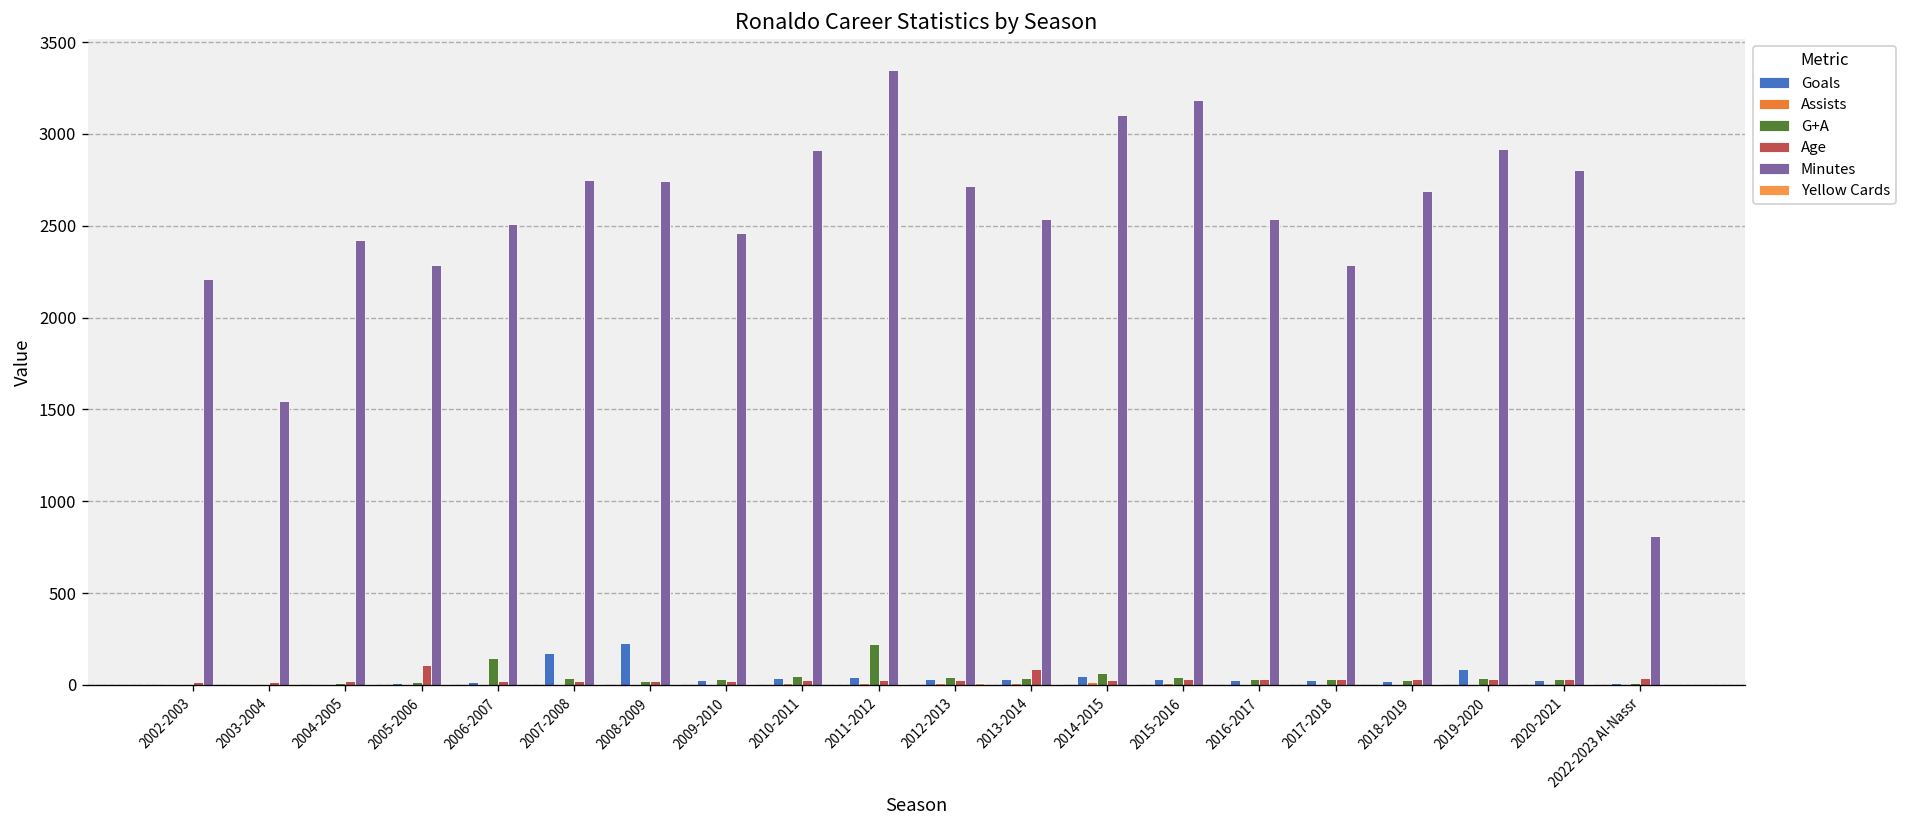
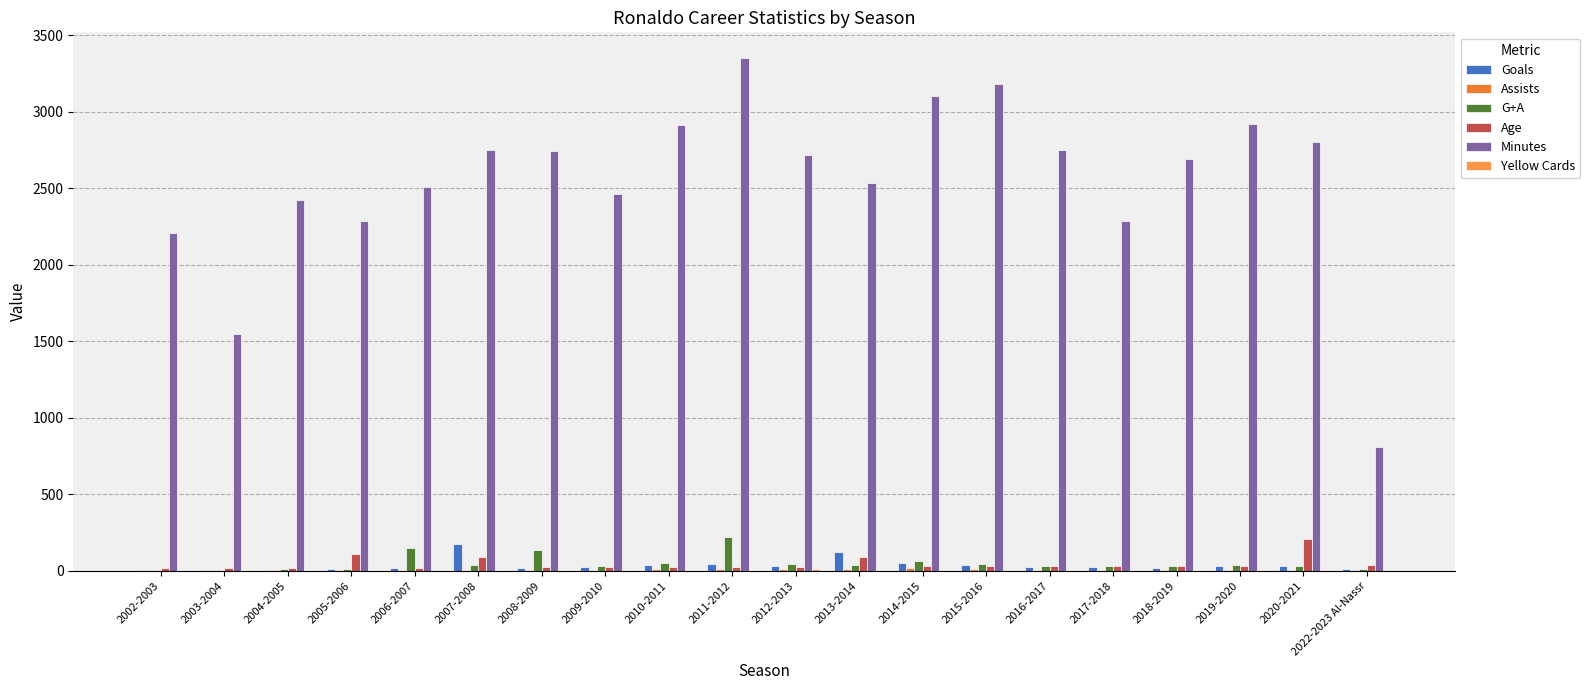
  {
    "Goals": {
      "2006-2007": 20,
      "2007-2008": 170,
-     "2008-2009": 230,
+     "2008-2009": 20,
      "2009-2010": 30,
      "2010-2011": 40,
      "2011-2012": 50,
      "2012-2013": 30,
-     "2013-2014": 30,
+     "2013-2014": 120,
      "2014-2015": 50,
      "2015-2016": 40,
      "2016-2017": 30,
      "2017-2018": 30,
      "2018-2019": 20,
-     "2019-2020": 90,
+     "2019-2020": 30,
      "2020-2021": 30
    },
    "G+A": {
      "2006-2007": 150,
      "2007-2008": 40,
-     "2008-2009": 20,
+     "2008-2009": 140,
      "2009-2010": 30,
      "2010-2011": 50,
      "2011-2012": 220,
      "2012-2013": 40,
      "2013-2014": 40,
      "2014-2015": 60,
      "2015-2016": 40,
      "2016-2017": 30,
      "2017-2018": 30,
      "2018-2019": 30,
      "2019-2020": 40,
      "2020-2021": 30
    },
    "Age": {
      "2002-2003": 20,
      "2003-2004": 20,
      "2004-2005": 20,
      "2005-2006": 110,
      "2006-2007": 20,
-     "2007-2008": 20,
+     "2007-2008": 90,
      "2008-2009": 20,
      "2009-2010": 20,
      "2010-2011": 30,
      "2011-2012": 30,
      "2012-2013": 30,
      "2013-2014": 90,
      "2014-2015": 30,
      "2015-2016": 30,
      "2016-2017": 30,
      "2017-2018": 30,
      "2018-2019": 30,
      "2019-2020": 30,
-     "2020-2021": 40,
+     "2020-2021": 210,
      "2022-2023 Al-Nassr": 40
    },
    "Minutes": {
      "2002-2003": 2210,
      "2003-2004": 1550,
      "2004-2005": 2420,
      "2005-2006": 2290,
      "2006-2007": 2510,
      "2007-2008": 2750,
      "2008-2009": 2740,
      "2009-2010": 2460,
      "2010-2011": 2910,
      "2011-2012": 3350,
      "2012-2013": 2720,
      "2013-2014": 2530,
      "2014-2015": 3100,
      "2015-2016": 3180,
-     "2016-2017": 2540,
+     "2016-2017": 2750,
      "2017-2018": 2290,
      "2018-2019": 2690,
      "2019-2020": 2920,
      "2020-2021": 2800,
      "2022-2023 Al-Nassr": 810
    }
  }
